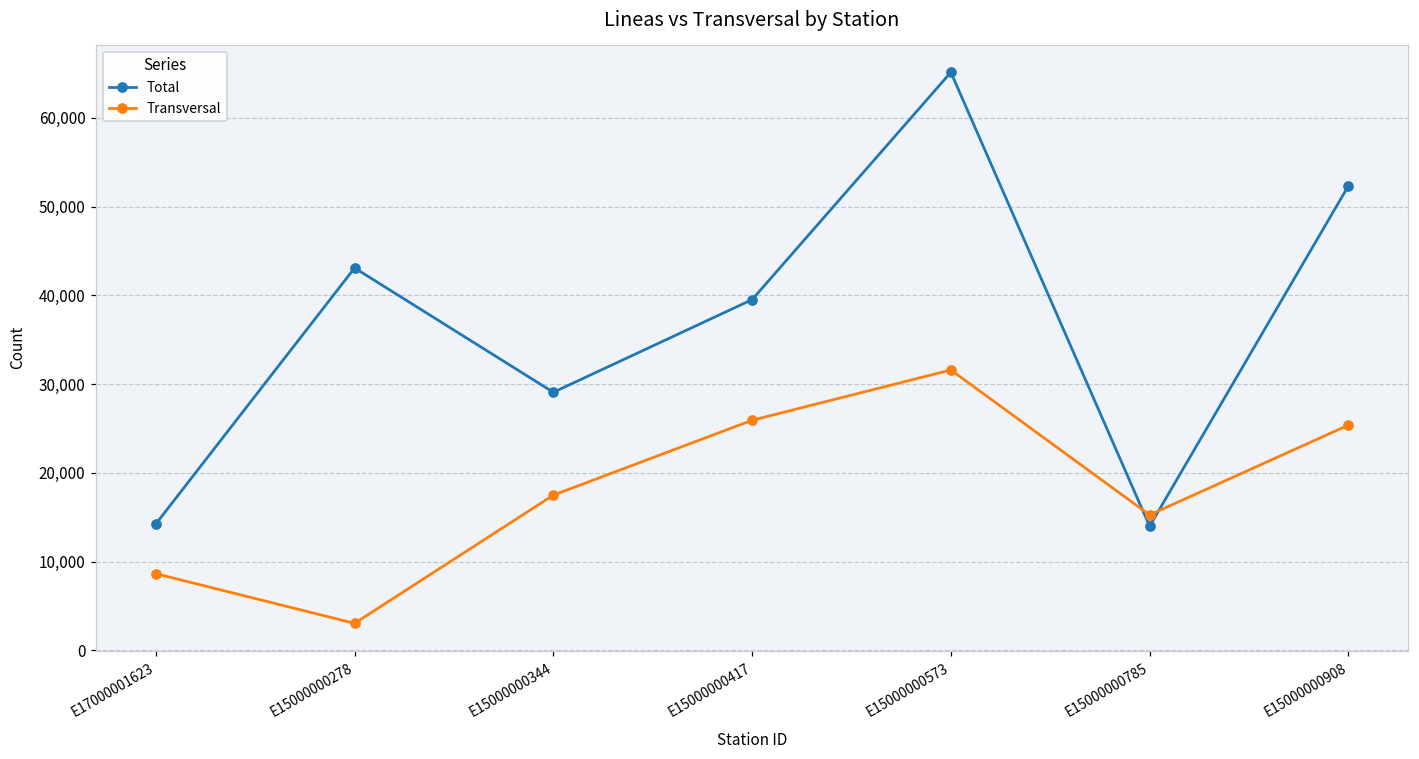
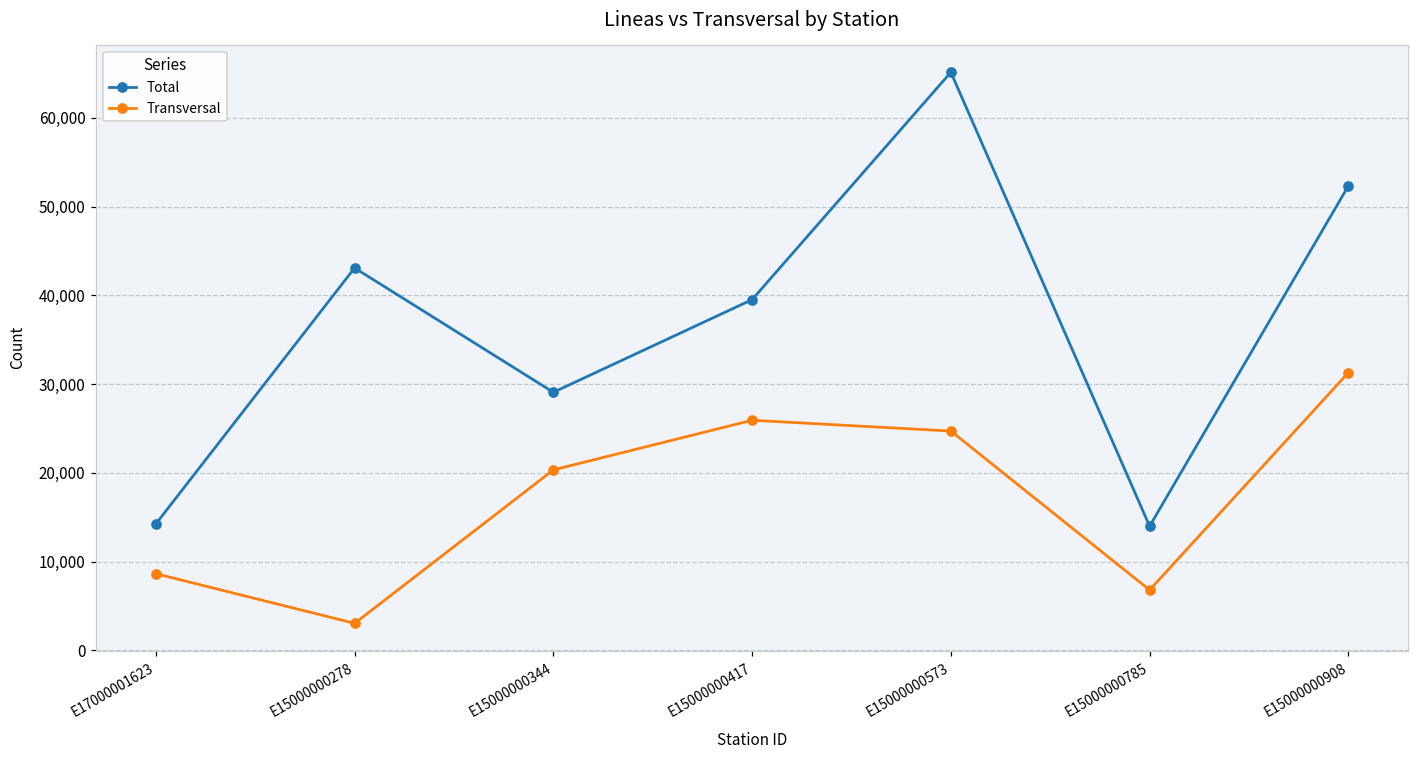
  {
    "Total": {
      "E17000001623": "14,000",
      "E15000000278": "43,000",
      "E15000000344": "29,000",
      "E15000000417": "40,000",
      "E15000000573": "65,000",
      "E15000000785": "14,000",
      "E15000000908": "52,000"
    },
    "Transversal": {
      "E17000001623": "9,000",
      "E15000000278": "3,000",
-     "E15000000344": "17,000",
+     "E15000000344": "20,000",
      "E15000000417": "26,000",
-     "E15000000573": "32,000",
-     "E15000000785": "15,000",
-     "E15000000908": "25,000"
+     "E15000000573": "25,000",
+     "E15000000785": "7,000",
+     "E15000000908": "31,000"
    }
  }
